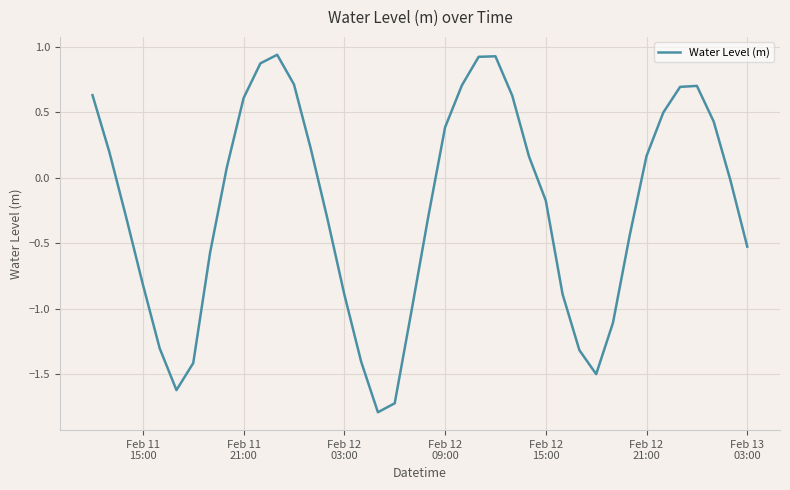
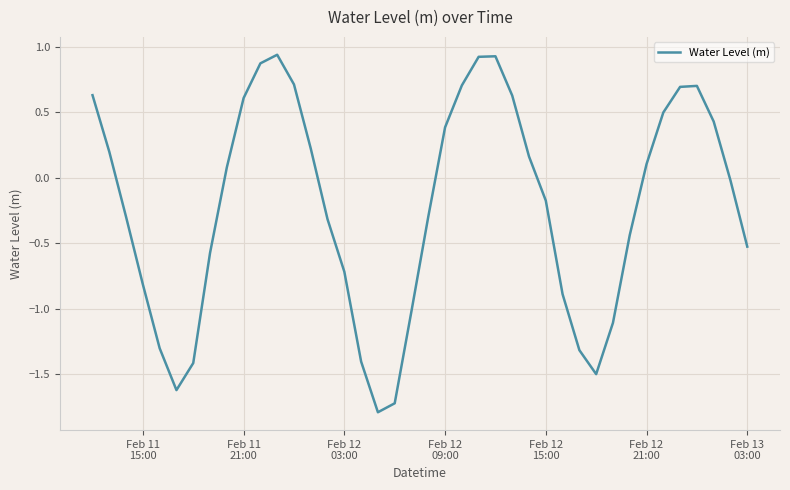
  {
    "Feb 11 15:00": -0.82,
    "Feb 11 21:00": 0.61,
-   "Feb 12 03:00": -0.89,
+   "Feb 12 03:00": -0.72,
    "Feb 12 09:00": 0.38,
    "Feb 12 15:00": -0.18,
-   "Feb 12 21:00": 0.17,
+   "Feb 12 21:00": 0.10,
    "Feb 13 03:00": -0.53
  }
